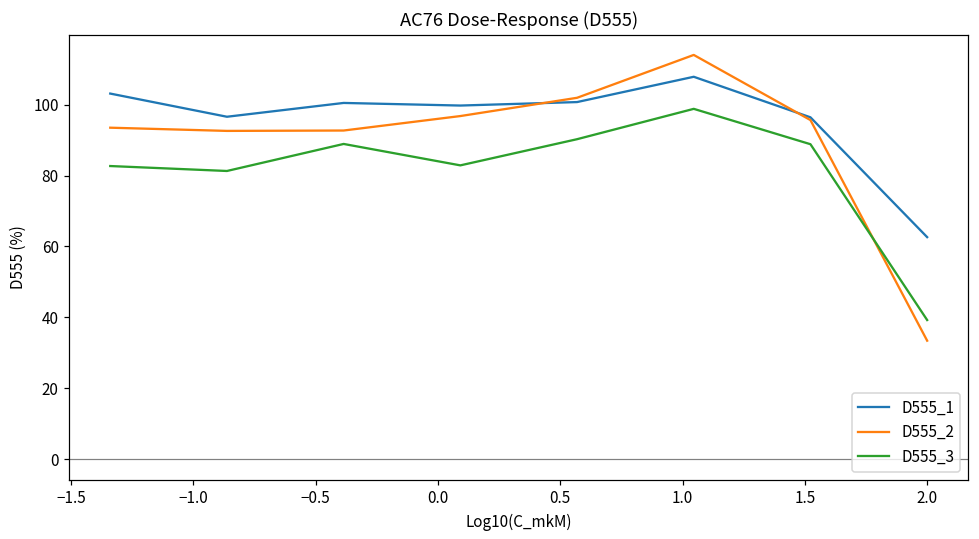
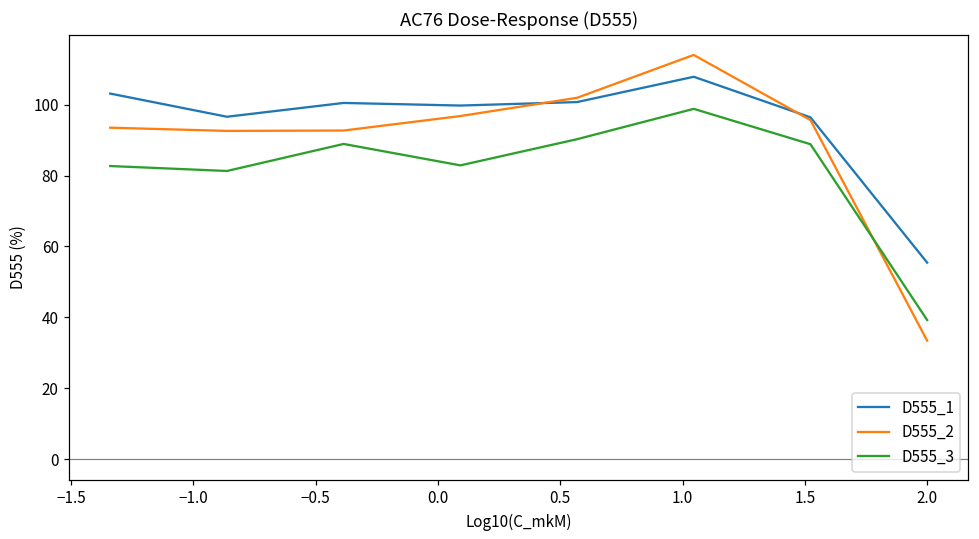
  {
    "D555_1": {
-     "2.0": 63
+     "2.0": 55
    },
    "D555_2": {
      "2.0": 33
    },
    "D555_3": {
      "2.0": 39
    }
  }
